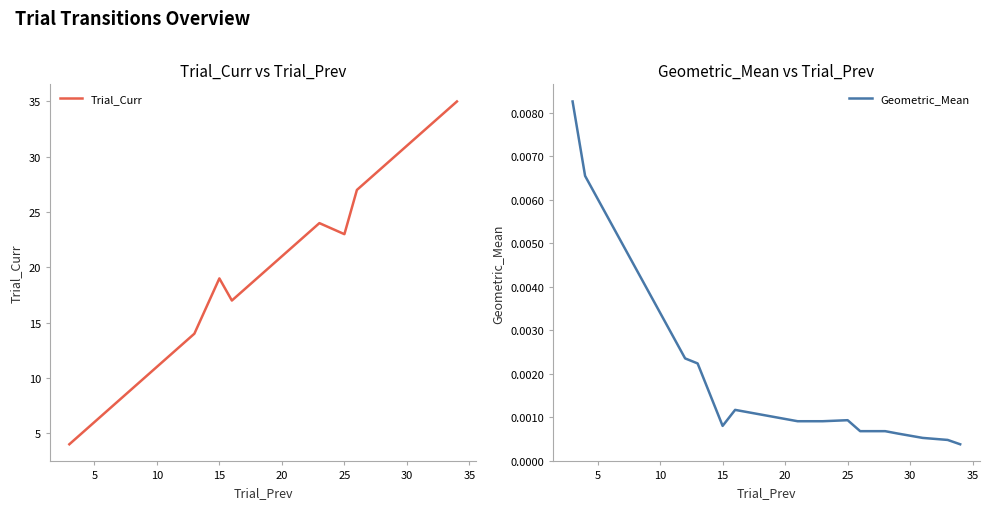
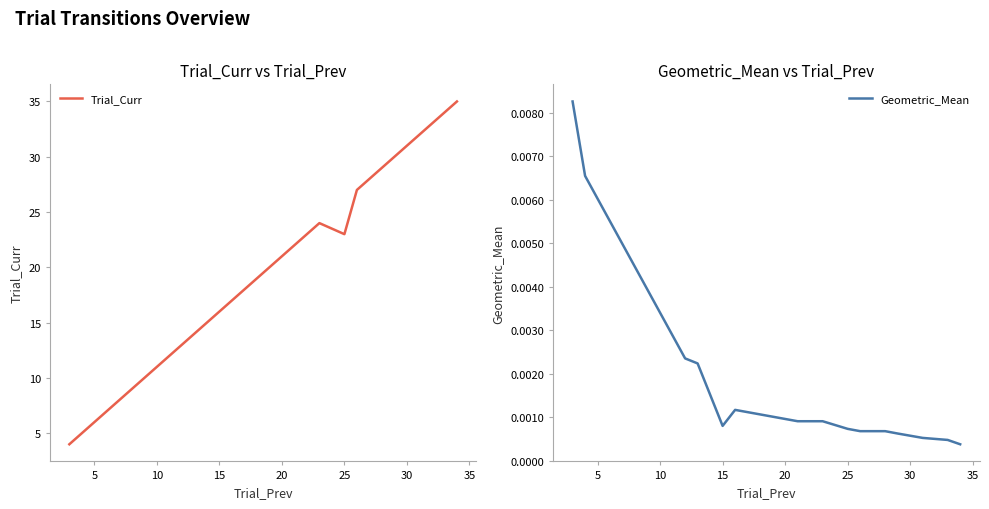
  {
    "Trial_Curr vs Trial_Prev": {
-     "15": 19,
+     "15": 16,
      "25": 23
    },
    "Geometric_Mean vs Trial_Prev": {
      "15": 0.0008,
-     "25": 0.0009
+     "25": 0.0007
    }
  }
